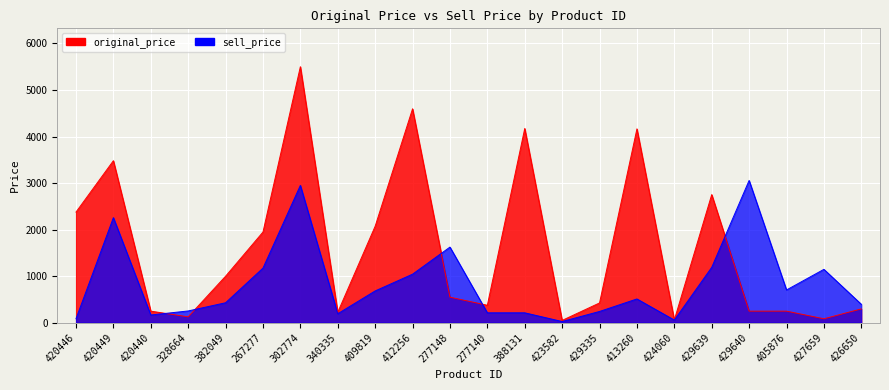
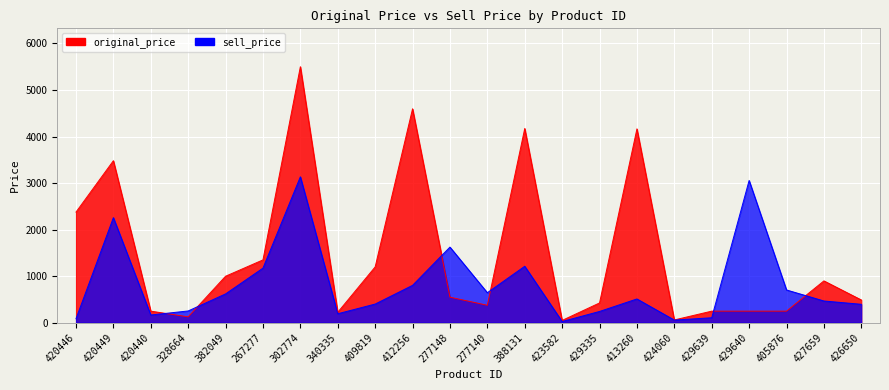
  {
    "original_price": {
      "420446": 2400,
      "420449": 3500,
      "420440": 200,
      "328664": 100,
      "382049": 1000,
-     "267277": 1900,
+     "267277": 1400,
      "302774": 5500,
-     "409819": 2100,
+     "409819": 1200,
      "412256": 4600,
      "277148": 500,
      "277140": 400,
      "388131": 4200,
      "429335": 400,
      "413260": 4200,
-     "429639": 2800,
+     "429639": 200,
      "429640": 200,
      "405876": 200,
-     "427659": 100,
-     "426650": 300
+     "427659": 900,
+     "426650": 500
    },
    "sell_price": {
      "420446": 100,
      "420449": 2300,
      "420440": 200,
      "328664": 300,
-     "382049": 400,
+     "382049": 600,
      "267277": 1200,
-     "302774": 3000,
-     "409819": 700,
-     "412256": 1000,
+     "302774": 3100,
+     "409819": 400,
+     "412256": 800,
      "277148": 1600,
-     "277140": 200,
-     "388131": 200,
+     "277140": 600,
+     "388131": 1200,
      "429335": 200,
      "413260": 500,
-     "429639": 1200,
+     "429639": 100,
      "429640": 3100,
      "405876": 700,
-     "427659": 1100,
+     "427659": 500,
      "426650": 400
    }
  }
